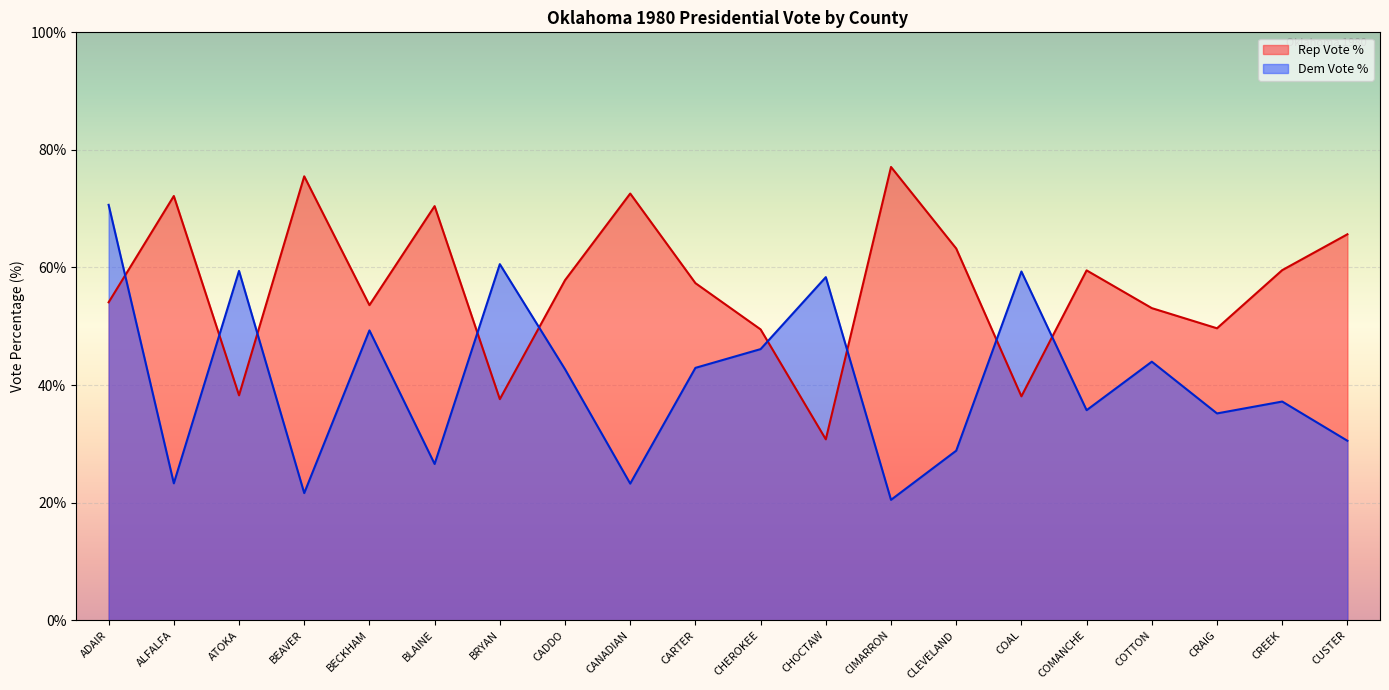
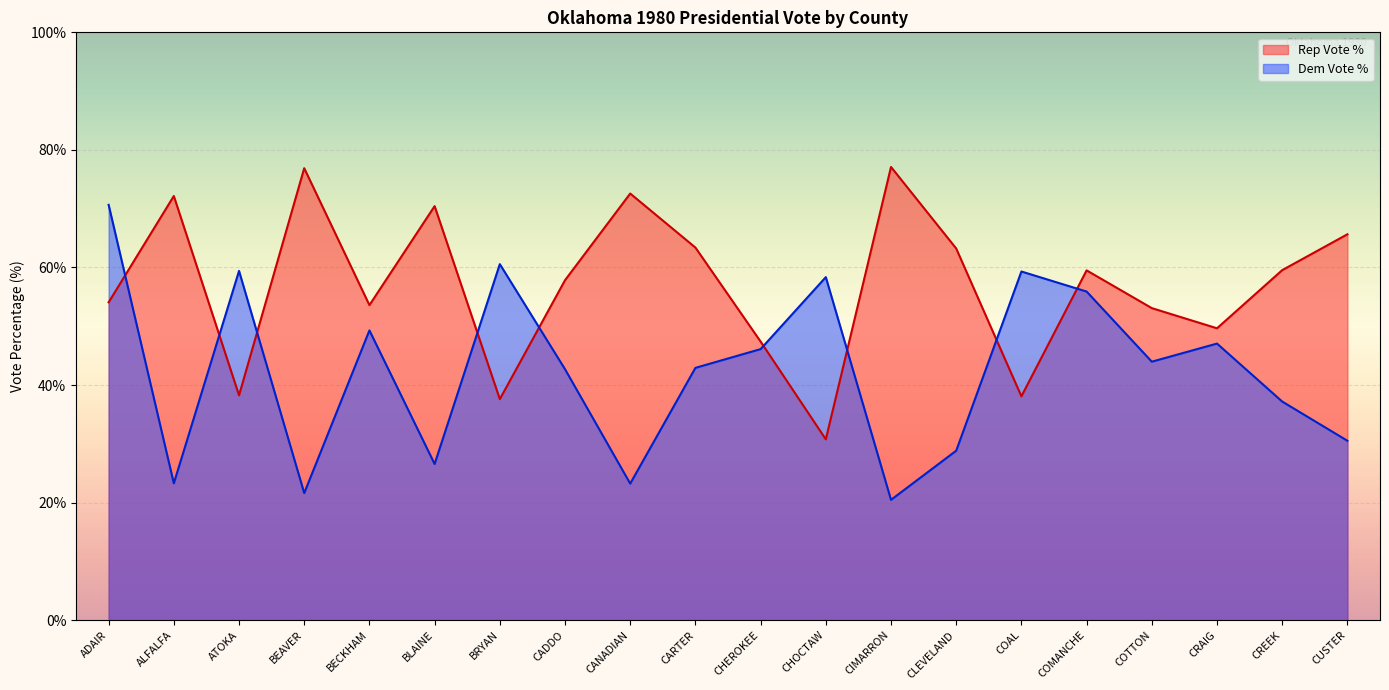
  {
    "Rep Vote %": {
      "ADAIR": "54%",
      "ALFALFA": "72%",
      "ATOKA": "38%",
-     "BEAVER": "76%",
+     "BEAVER": "77%",
      "BECKHAM": "54%",
      "BLAINE": "70%",
      "BRYAN": "38%",
      "CADDO": "58%",
      "CANADIAN": "73%",
-     "CARTER": "57%",
-     "CHEROKEE": "49%",
+     "CARTER": "63%",
+     "CHEROKEE": "47%",
      "CHOCTAW": "31%",
      "CIMARRON": "77%",
      "CLEVELAND": "63%",
      "COAL": "38%",
      "COMANCHE": "60%",
      "COTTON": "53%",
      "CRAIG": "50%",
      "CREEK": "60%",
      "CUSTER": "66%"
    },
    "Dem Vote %": {
      "ADAIR": "71%",
      "ALFALFA": "23%",
      "ATOKA": "59%",
      "BEAVER": "22%",
      "BECKHAM": "49%",
      "BLAINE": "27%",
      "BRYAN": "61%",
      "CADDO": "43%",
      "CANADIAN": "23%",
      "CARTER": "43%",
      "CHEROKEE": "46%",
      "CHOCTAW": "58%",
      "CIMARRON": "20%",
      "CLEVELAND": "29%",
      "COAL": "59%",
-     "COMANCHE": "36%",
+     "COMANCHE": "56%",
      "COTTON": "44%",
-     "CRAIG": "35%",
+     "CRAIG": "47%",
      "CREEK": "37%",
      "CUSTER": "31%"
    }
  }
